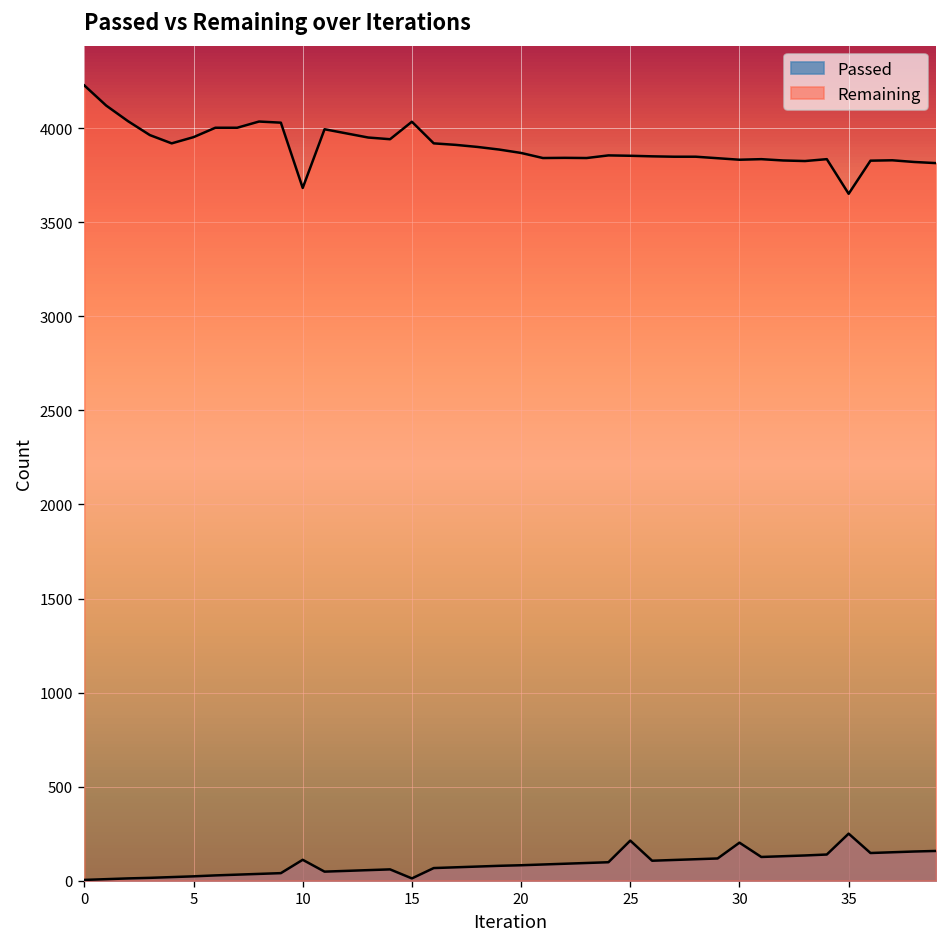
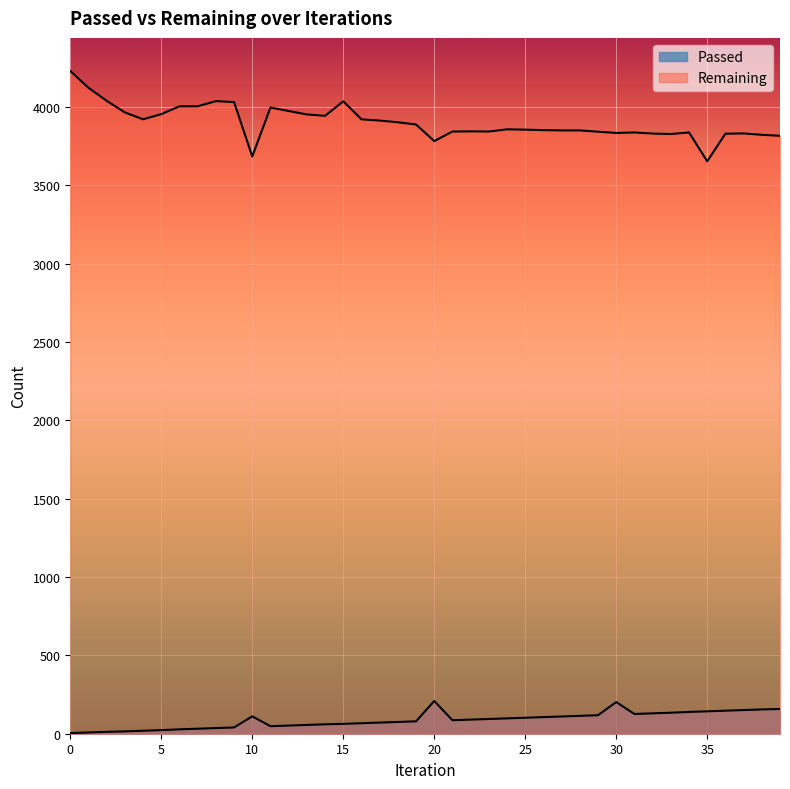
  {
    "Passed": {
      "0": 0,
      "5": 20,
      "10": 110,
-     "15": 10,
-     "20": 80,
-     "25": 210,
+     "15": 60,
+     "20": 210,
+     "25": 100,
      "30": 200,
-     "35": 250
+     "35": 140
    },
    "Remaining": {
      "0": 4230,
      "5": 3950,
      "10": 3680,
      "15": 4040,
-     "20": 3870,
+     "20": 3780,
      "25": 3850,
      "30": 3830,
      "35": 3650
    }
  }
